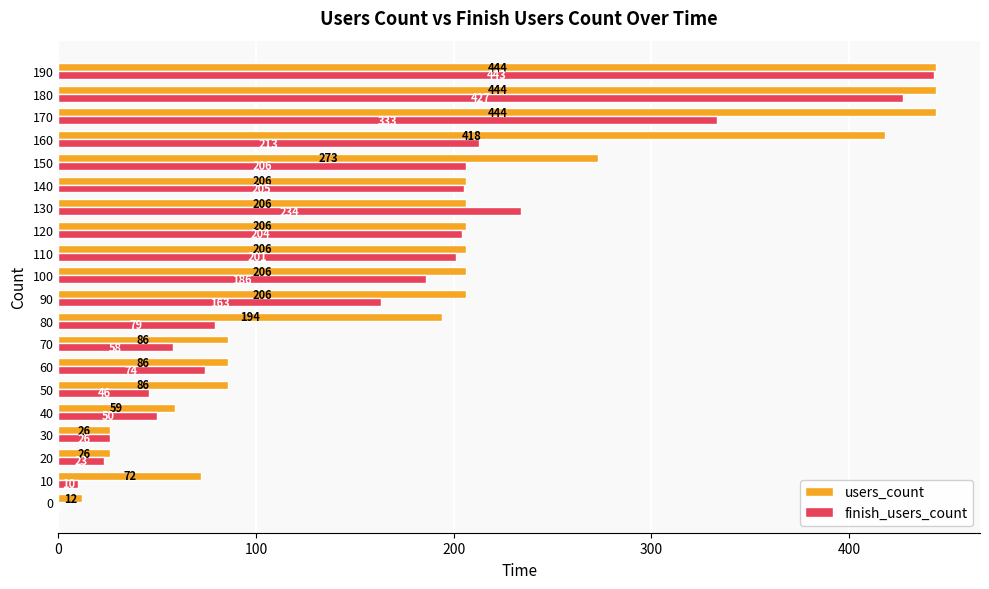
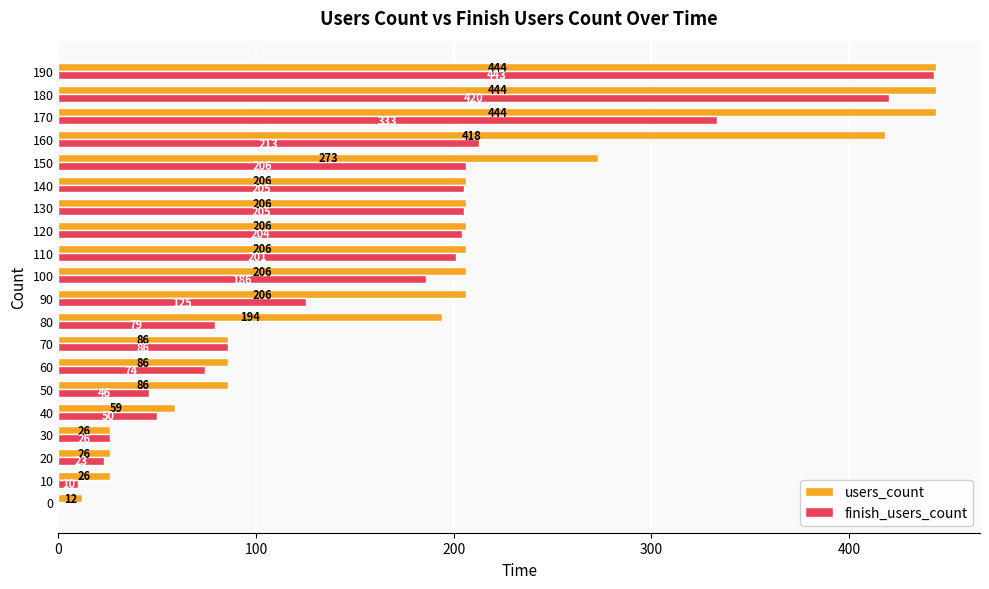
  {
    "users_count": {
      "180": 444,
      "170": 444,
      "160": 418,
      "150": 273,
      "130": 206,
      "100": 206,
      "90": 206,
      "80": 194,
      "70": 86,
      "60": 86,
      "50": 86,
      "40": 59,
-     "10": 72,
+     "10": 26,
      "0": 12
    },
    "finish_users_count": {
-     "180": 427,
+     "180": 420,
      "170": 333,
      "160": 213,
      "150": 206,
-     "130": 234,
+     "130": 205,
      "100": 186,
-     "90": 163,
+     "90": 125,
      "80": 79,
-     "70": 58,
+     "70": 86,
      "60": 74,
      "50": 46,
      "40": 50,
      "10": 10
    }
  }
